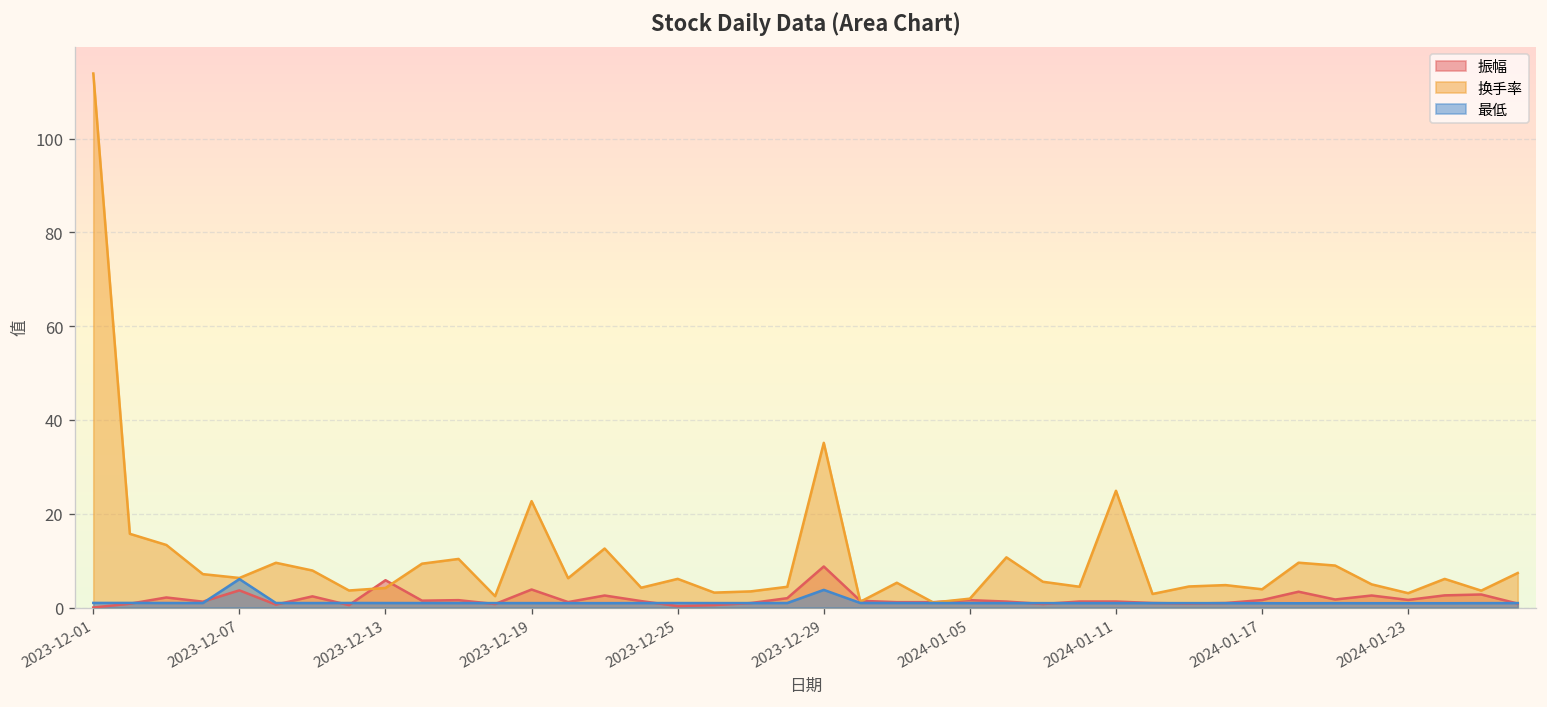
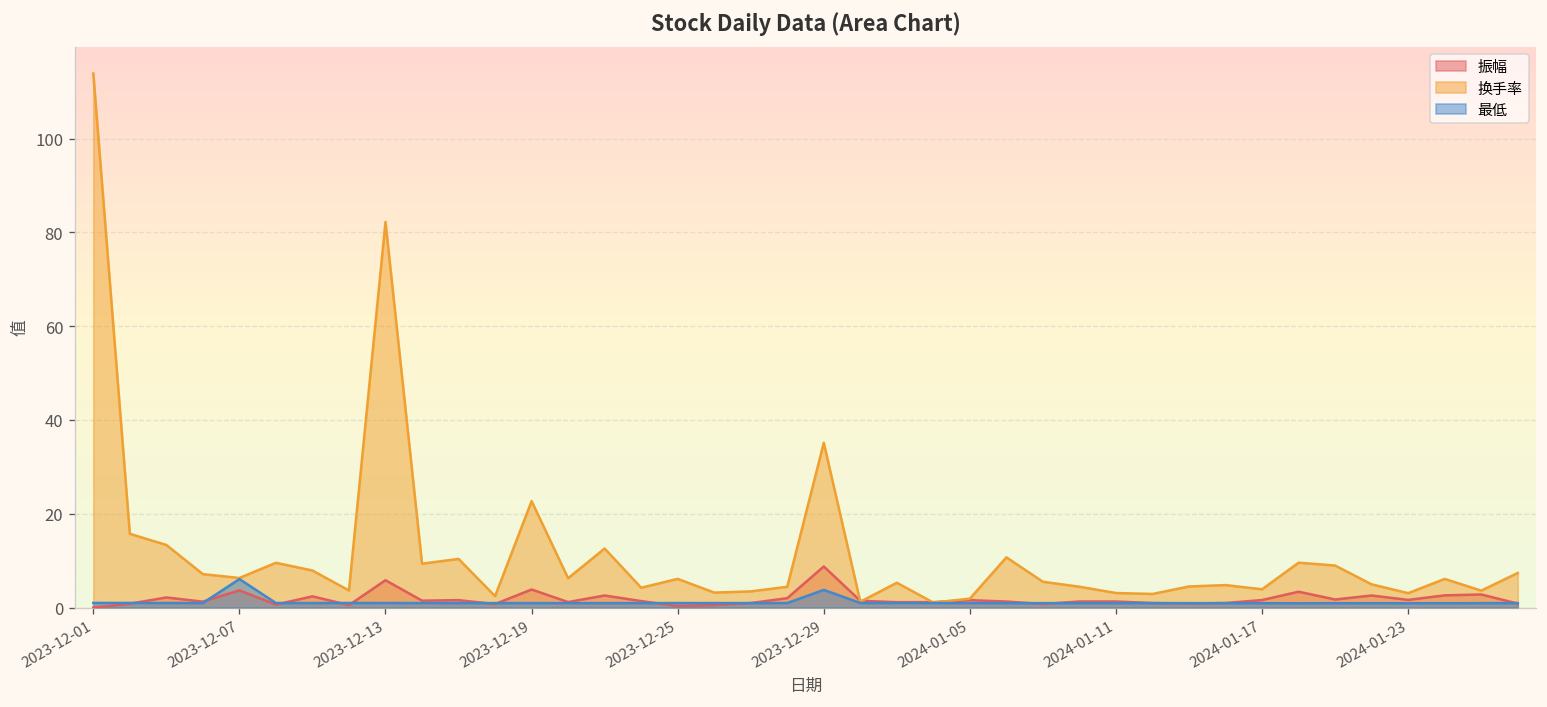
  {
    "振幅": {
      "2023-12-01": 0,
      "2023-12-07": 4,
      "2023-12-13": 6,
      "2023-12-19": 4,
      "2023-12-29": 9,
      "2024-01-17": 2,
      "2024-01-23": 2
    },
    "换手率": {
      "2023-12-01": 114,
-     "2023-12-13": 4,
+     "2023-12-13": 82,
      "2023-12-19": 23,
      "2023-12-25": 6,
      "2023-12-29": 35,
-     "2024-01-11": 25,
+     "2024-01-11": 3,
      "2024-01-17": 4,
      "2024-01-23": 3
    },
    "最低": {
      "2023-12-01": 1,
      "2023-12-13": 1,
      "2023-12-19": 1,
      "2023-12-29": 4,
      "2024-01-17": 1,
      "2024-01-23": 1
    }
  }
